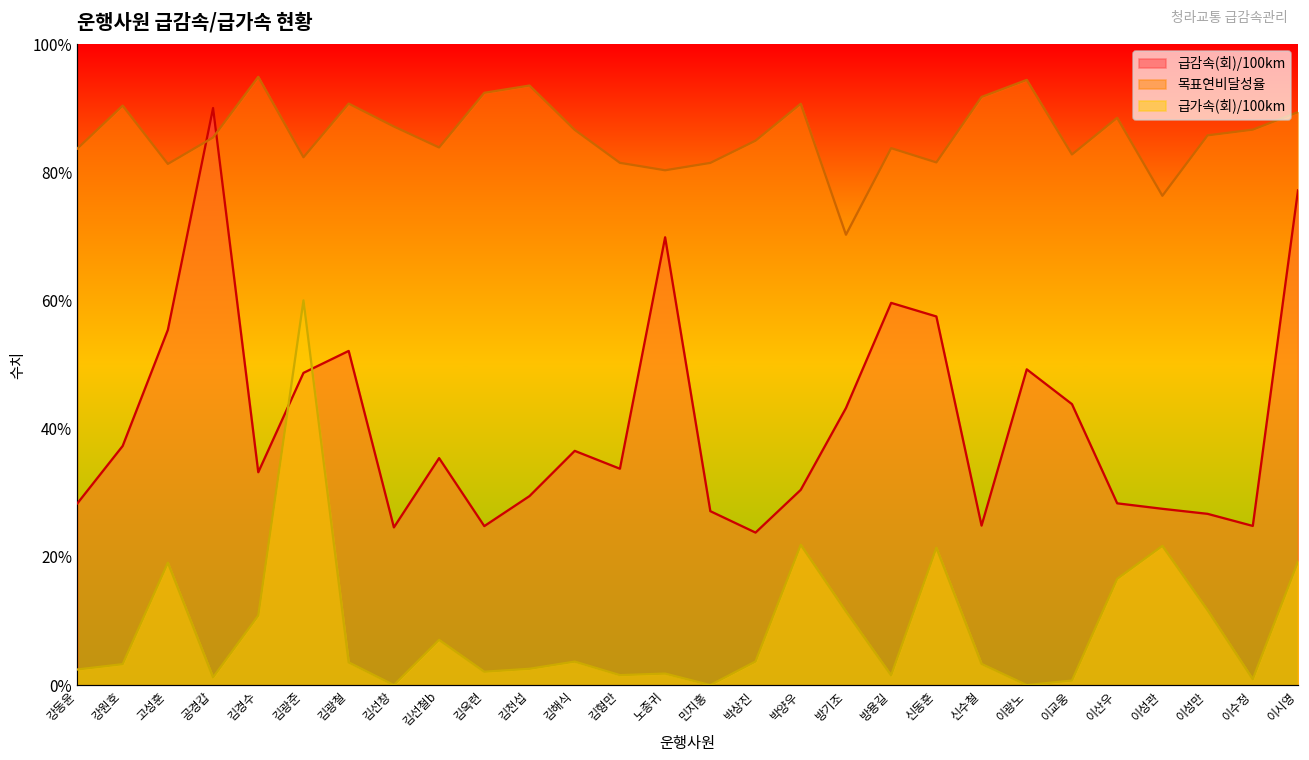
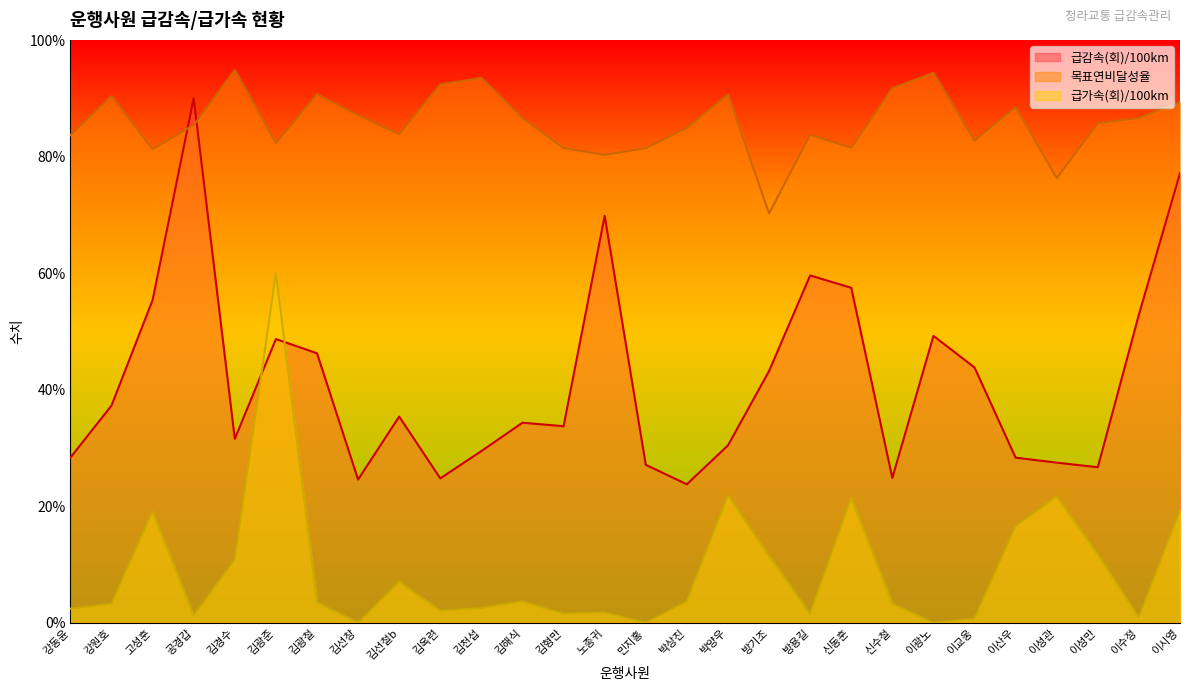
  {
    "급감속(회)/100km": {
      "강동윤": "28%",
      "강원호": "37%",
      "고성훈": "55%",
      "공경갑": "90%",
-     "김경수": "33%",
+     "김경수": "32%",
      "김광준": "49%",
-     "김광철": "52%",
+     "김광철": "46%",
      "김선창": "25%",
      "김선철b": "35%",
      "김옥련": "25%",
      "김천섭": "29%",
-     "김해식": "37%",
+     "김해식": "34%",
      "김형만": "34%",
      "노종귀": "70%",
      "민지홍": "27%",
      "박상진": "24%",
      "박양우": "30%",
      "방기조": "43%",
      "방용길": "60%",
      "신동훈": "57%",
      "신수철": "25%",
      "이광노": "49%",
      "이교웅": "44%",
      "이산우": "28%",
      "이성관": "27%",
      "이성만": "27%",
-     "이수정": "25%",
+     "이수정": "53%",
      "이시영": "77%"
    }
  }
